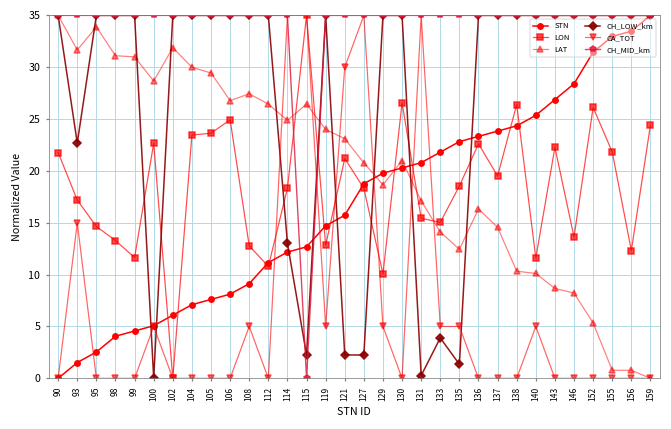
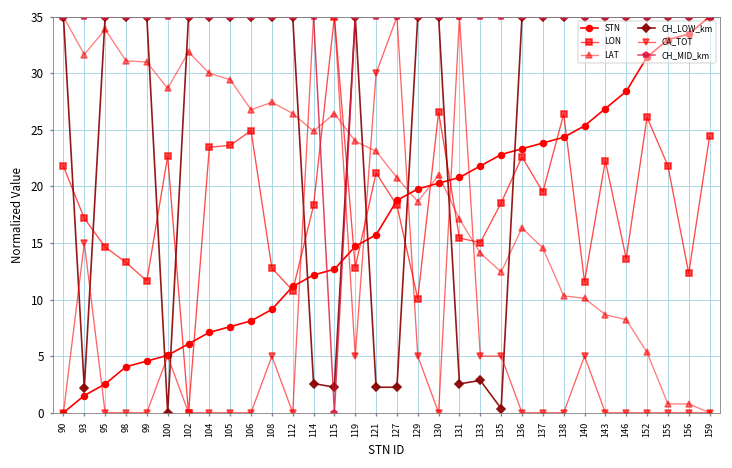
  {
    "CH_LOW_km": {
-     "93": 23,
+     "93": 2,
      "100": 0,
-     "114": 13,
+     "114": 3,
      "115": 2,
      "121": 2,
      "127": 2,
-     "131": 0,
-     "133": 4,
-     "135": 1
+     "131": 3,
+     "133": 3,
+     "135": 0
    }
  }
